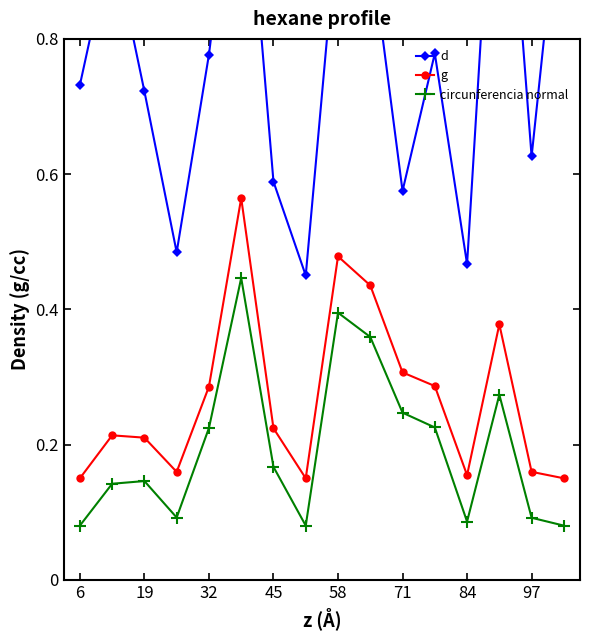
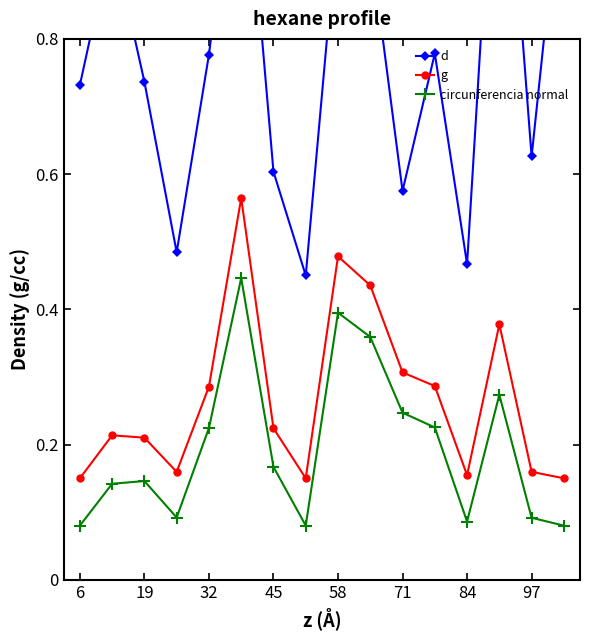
  {
    "d": {
-     "19": 0.72,
+     "19": 0.74,
      "32": 0.78,
-     "45": 0.59,
+     "45": 0.60,
      "71": 0.58,
      "84": 0.47,
      "97": 0.63
    },
    "g": {
      "19": 0.21,
      "32": 0.29,
      "45": 0.22,
      "58": 0.48,
      "71": 0.31,
      "84": 0.15,
      "97": 0.16
    },
    "circunferencia normal": {
      "19": 0.15,
      "32": 0.22,
      "45": 0.17,
      "58": 0.40,
      "71": 0.25,
      "84": 0.09,
      "97": 0.09
    }
  }
